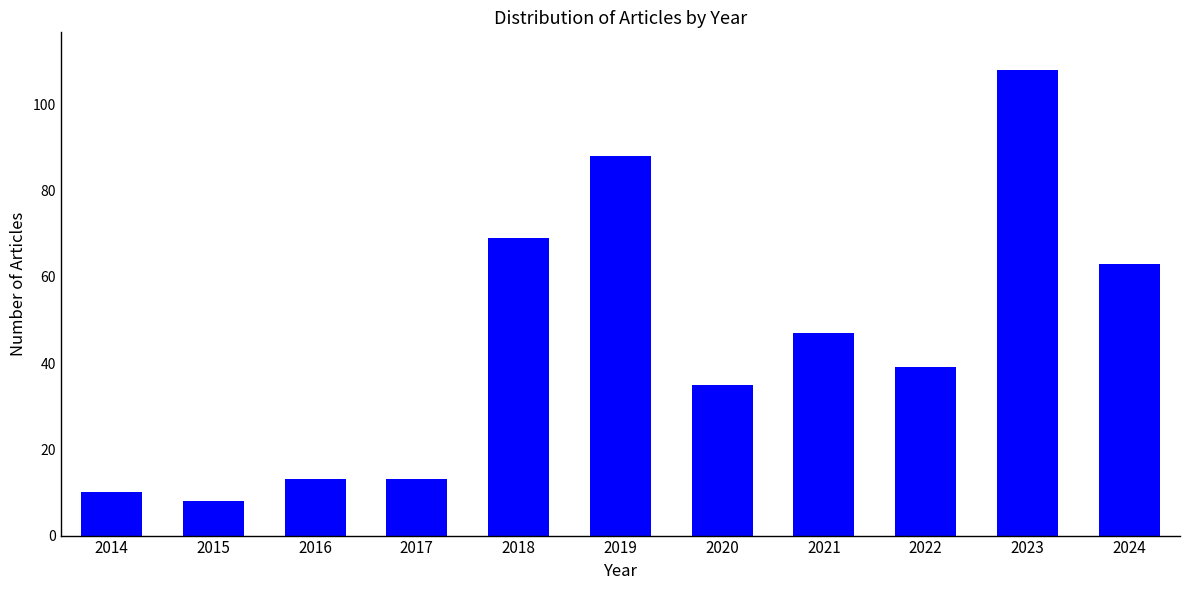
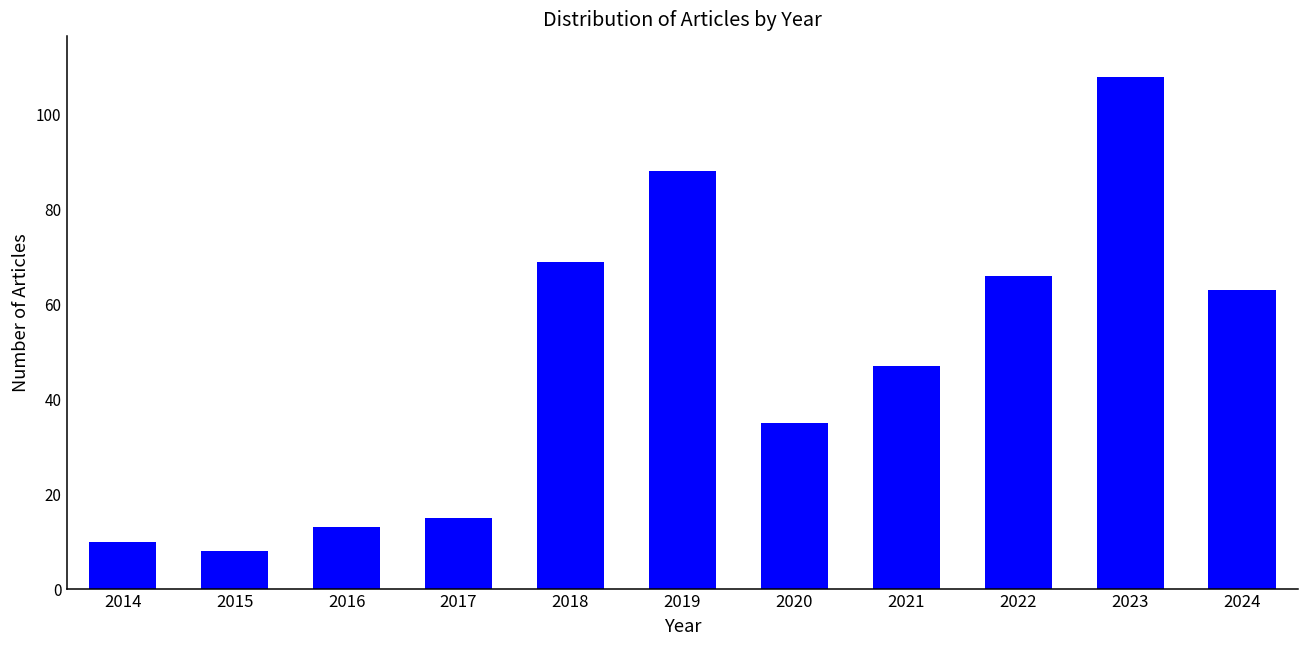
  {
    "2014": 10,
    "2015": 8,
    "2016": 13,
-   "2017": 13,
+   "2017": 15,
    "2018": 69,
    "2019": 88,
    "2020": 35,
    "2021": 47,
-   "2022": 39,
+   "2022": 66,
    "2023": 108,
    "2024": 63
  }
